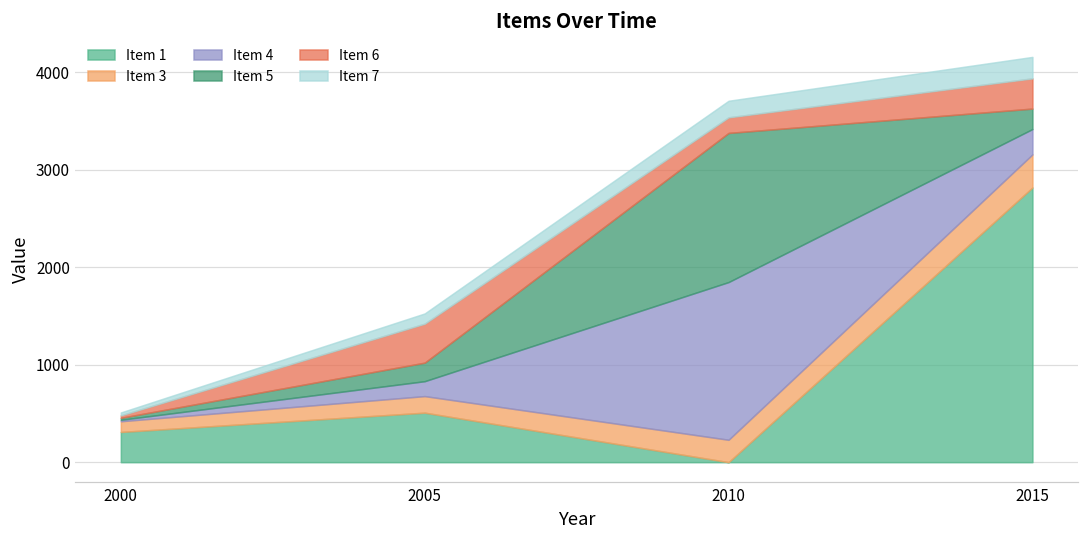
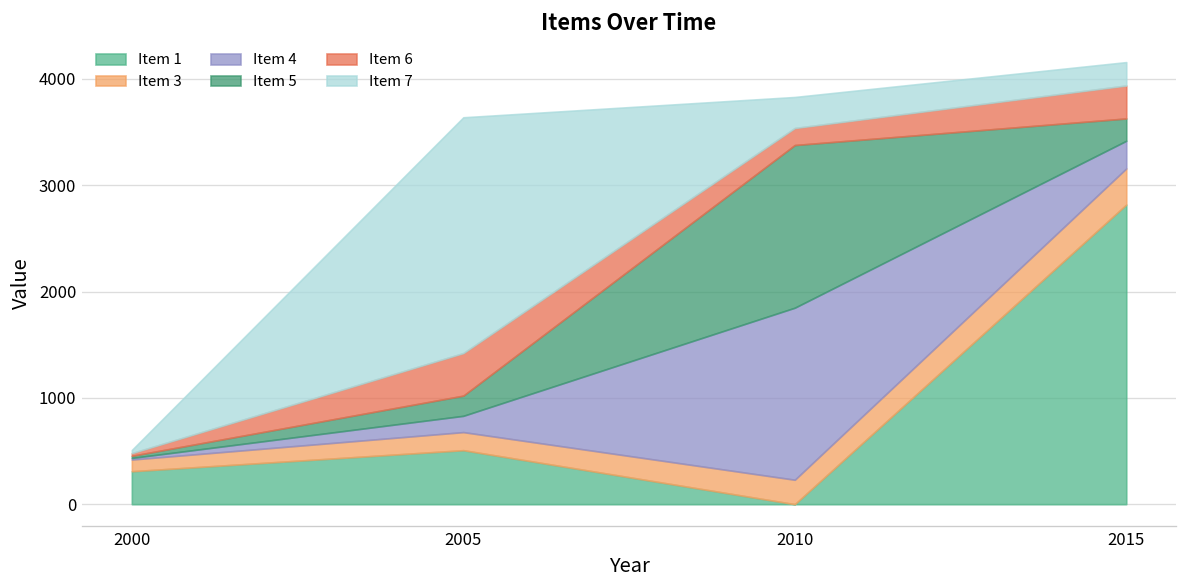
  {
    "Item 4": {
      "2005": 200,
      "2010": 1600,
      "2015": 300
    },
    "Item 7": {
      "2000": 0,
-     "2005": 100,
-     "2010": 200,
+     "2005": 2200,
+     "2010": 300,
      "2015": 200
    }
  }
